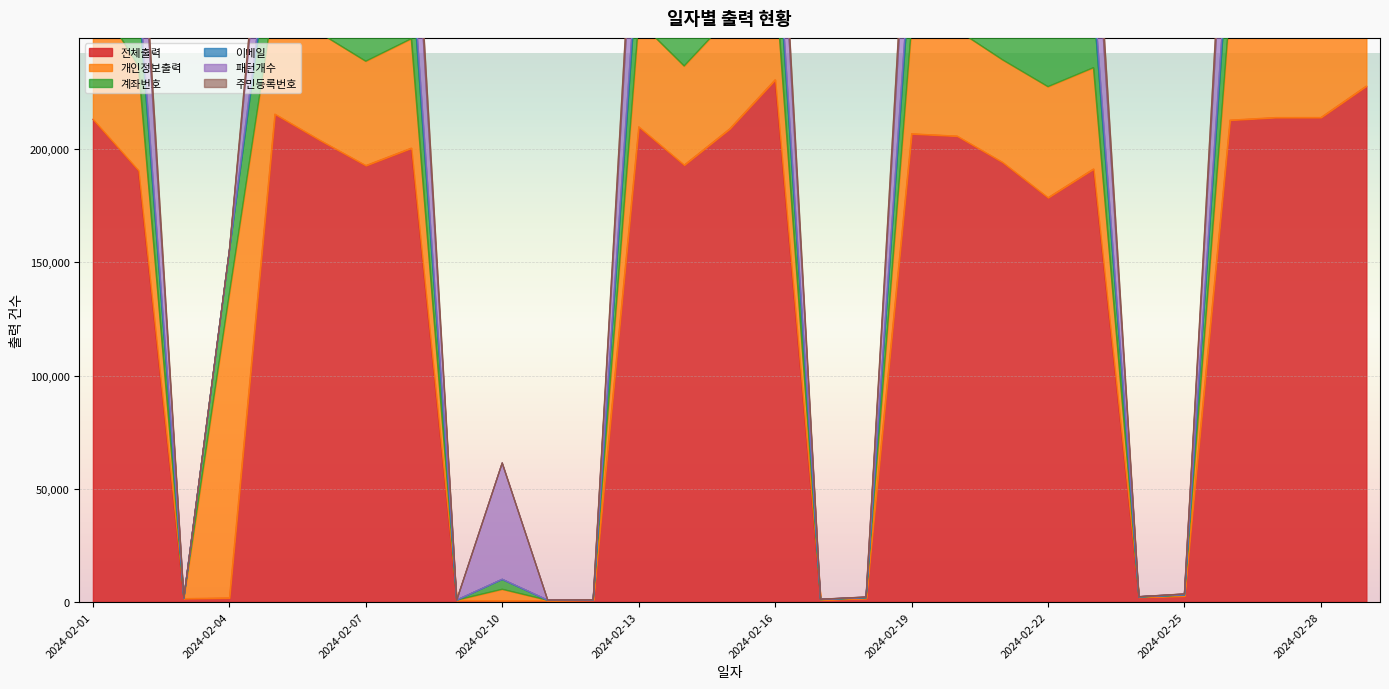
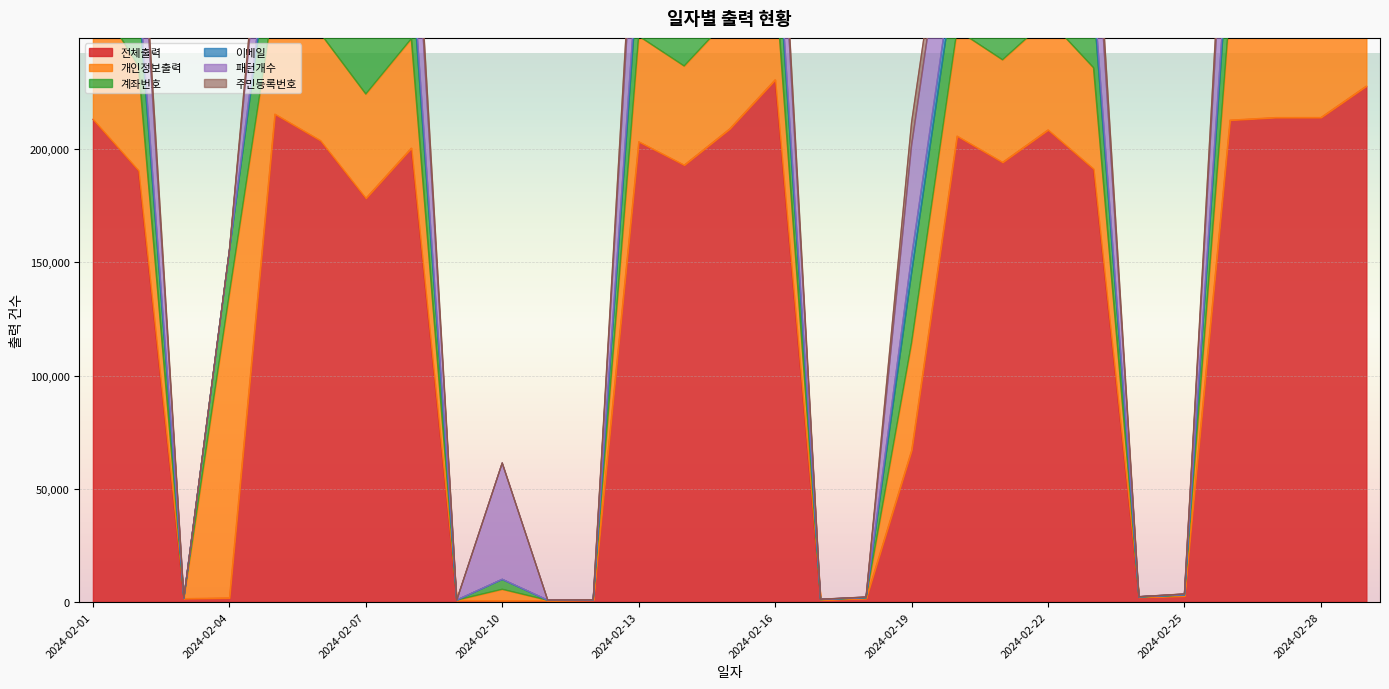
  {
    "전체출력": {
      "2024-02-01": "213,000",
      "2024-02-04": "2,000",
-     "2024-02-07": "193,000",
+     "2024-02-07": "178,000",
      "2024-02-10": "1,000",
-     "2024-02-13": "210,000",
+     "2024-02-13": "203,000",
      "2024-02-16": "231,000",
-     "2024-02-19": "207,000",
-     "2024-02-22": "179,000",
+     "2024-02-19": "67,000",
+     "2024-02-22": "208,000",
      "2024-02-28": "214,000"
    },
    "개인정보출력": {
      "2024-02-04": "134,000",
      "2024-02-07": "46,000",
      "2024-02-10": "5,000"
    }
  }
